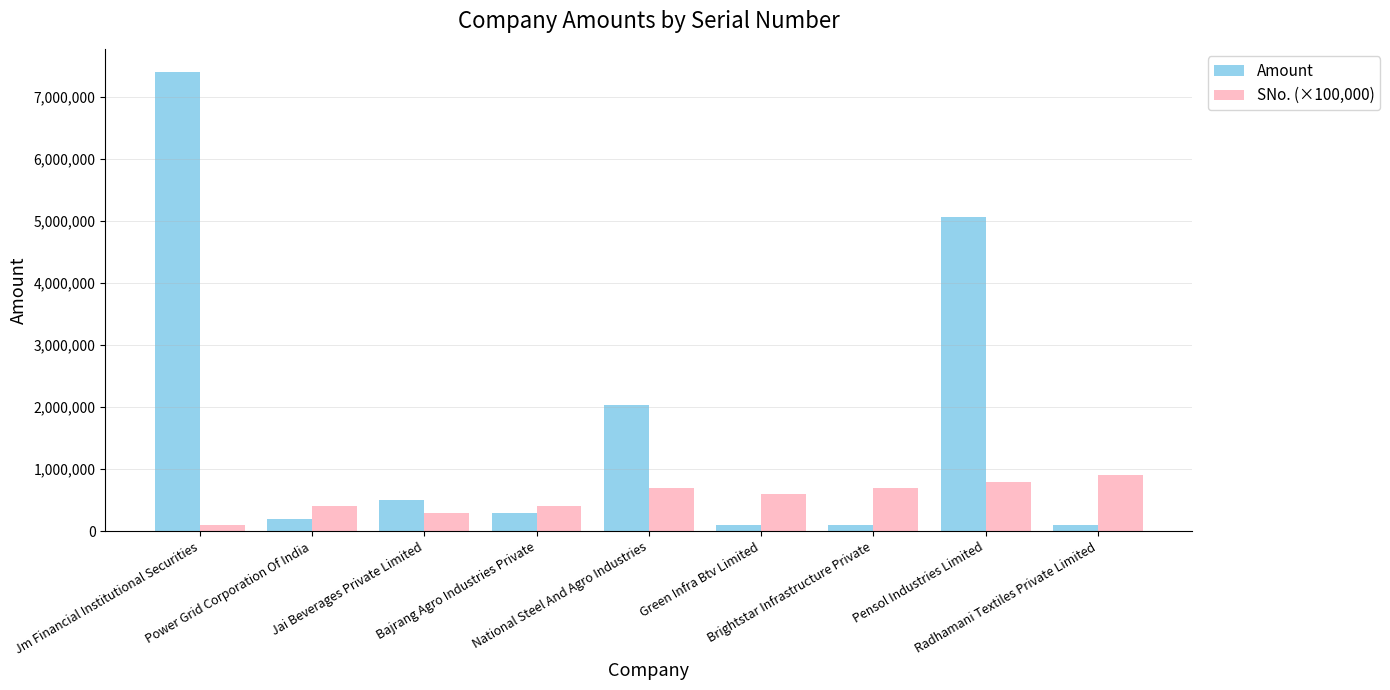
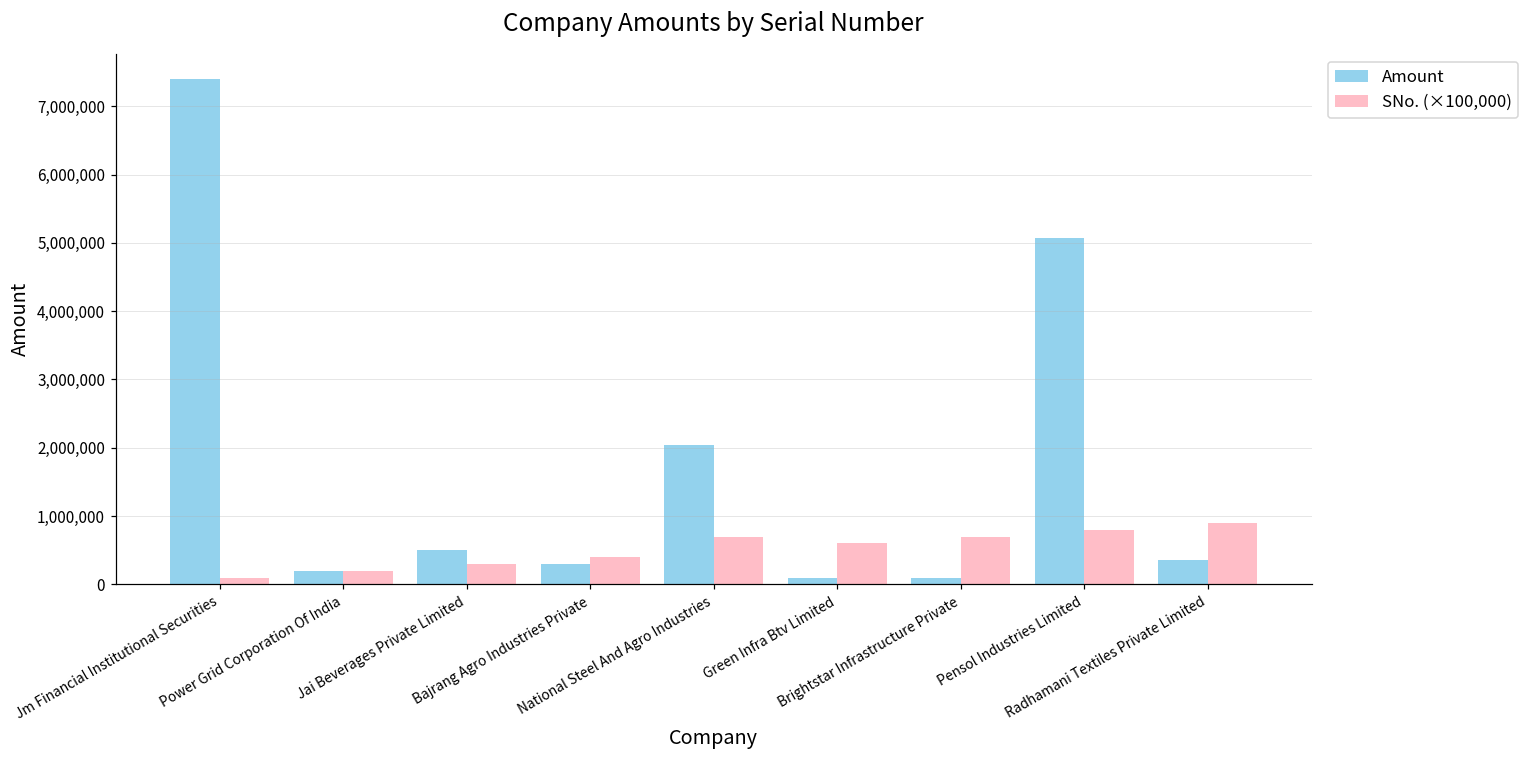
  {
    "Amount": {
      "Jm Financial Institutional Securities": "7,400,000",
      "Power Grid Corporation Of India": "200,000",
      "Jai Beverages Private Limited": "500,000",
      "Bajrang Agro Industries Private": "300,000",
      "National Steel And Agro Industries": "2,000,000",
      "Green Infra Btv Limited": "100,000",
      "Brightstar Infrastructure Private": "100,000",
      "Pensol Industries Limited": "5,100,000",
-     "Radhamani Textiles Private Limited": "100,000"
+     "Radhamani Textiles Private Limited": "400,000"
    },
    "SNo. (×100,000)": {
      "Jm Financial Institutional Securities": "100,000",
-     "Power Grid Corporation Of India": "400,000",
+     "Power Grid Corporation Of India": "200,000",
      "Jai Beverages Private Limited": "300,000",
      "Bajrang Agro Industries Private": "400,000",
      "National Steel And Agro Industries": "700,000",
      "Green Infra Btv Limited": "600,000",
      "Brightstar Infrastructure Private": "700,000",
      "Pensol Industries Limited": "800,000",
      "Radhamani Textiles Private Limited": "900,000"
    }
  }
